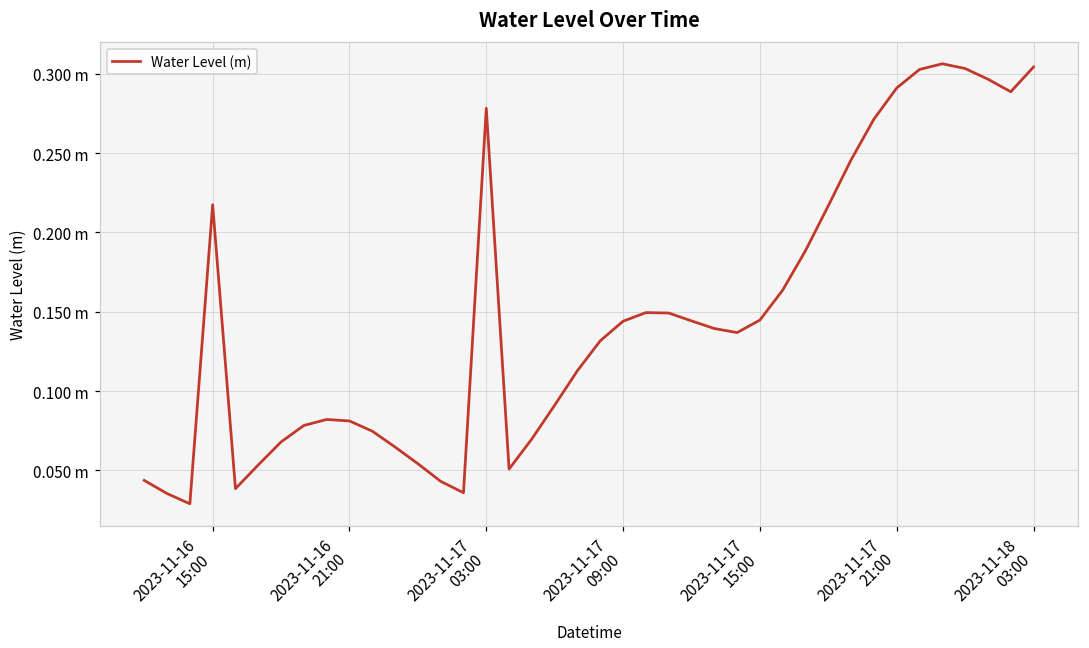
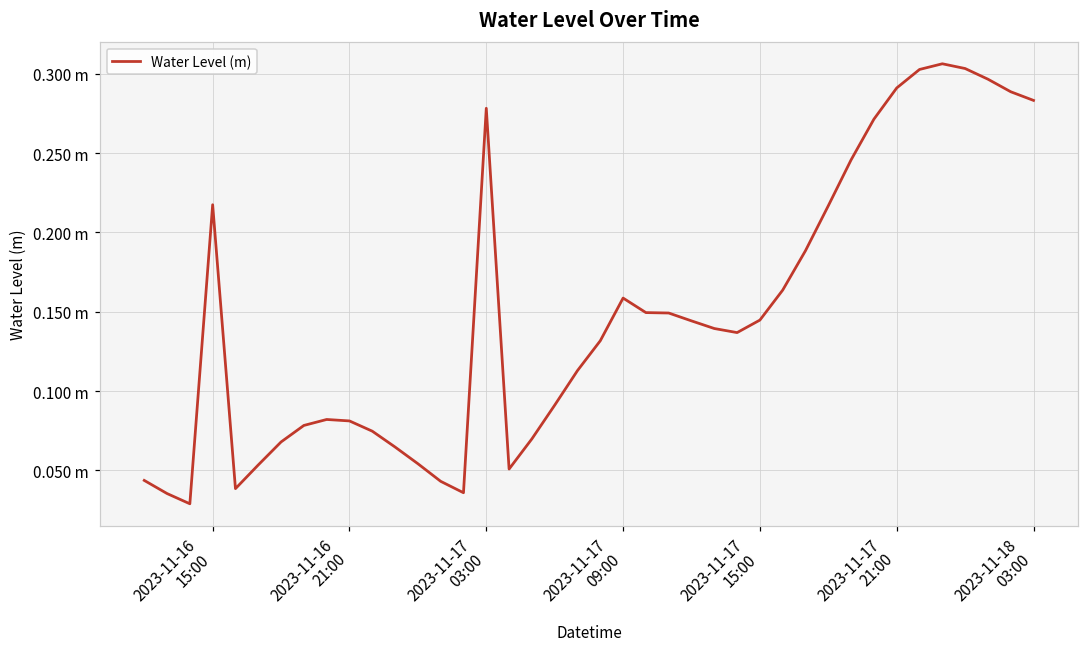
  {
    "2023-11-16 15:00": "0.217 m",
    "2023-11-16 21:00": "0.081 m",
    "2023-11-17 03:00": "0.278 m",
-   "2023-11-17 09:00": "0.144 m",
+   "2023-11-17 09:00": "0.159 m",
    "2023-11-17 15:00": "0.145 m",
    "2023-11-17 21:00": "0.291 m",
-   "2023-11-18 03:00": "0.304 m"
+   "2023-11-18 03:00": "0.283 m"
  }
